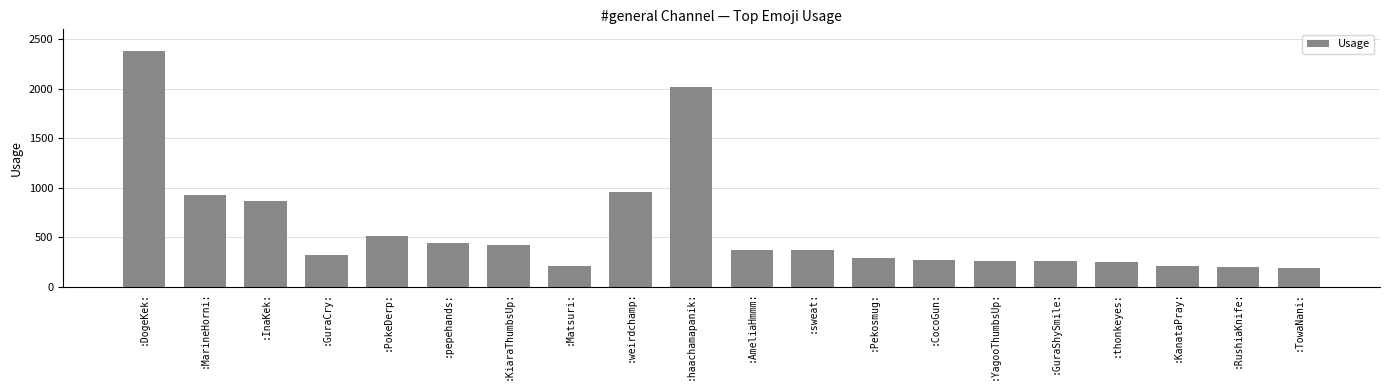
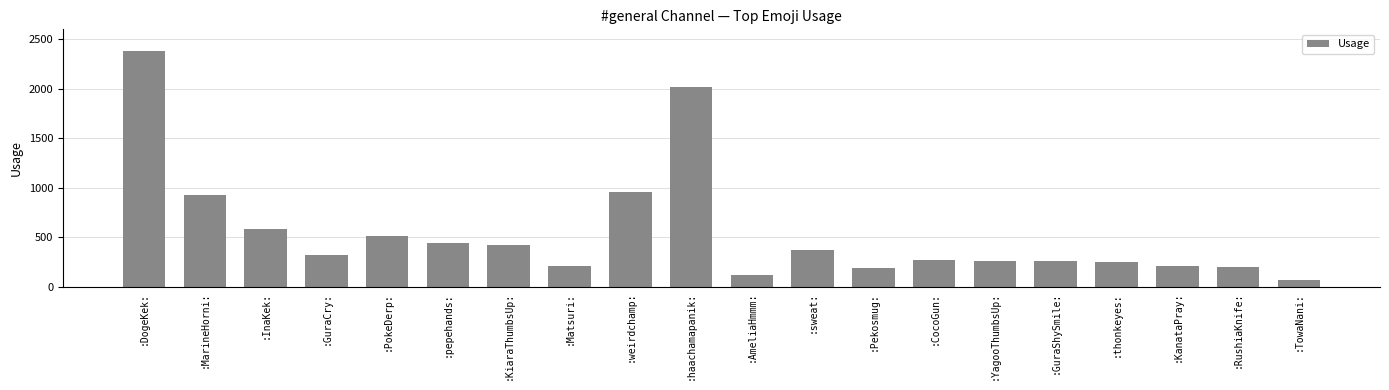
  {
    ":DogeKek:": 2400,
    ":MarineHorni:": 900,
-   ":InaKek:": 900,
+   ":InaKek:": 600,
    ":GuraCry:": 300,
    ":PokeDerp:": 500,
    ":pepehands:": 400,
    ":KiaraThumbsUp:": 400,
    ":Matsuri:": 200,
    ":weirdchamp:": 1000,
    ":haachamapanik:": 2000,
-   ":AmeliaHmmm:": 400,
+   ":AmeliaHmmm:": 100,
    ":sweat:": 400,
-   ":Pekosmug:": 300,
+   ":Pekosmug:": 200,
    ":CocoGun:": 300,
    ":YagooThumbsUp:": 300,
    ":GuraShySmile:": 300,
    ":thonkeyes:": 300,
    ":KanataPray:": 200,
    ":RushiaKnife:": 200,
-   ":TowaNani:": 200
+   ":TowaNani:": 100
  }
